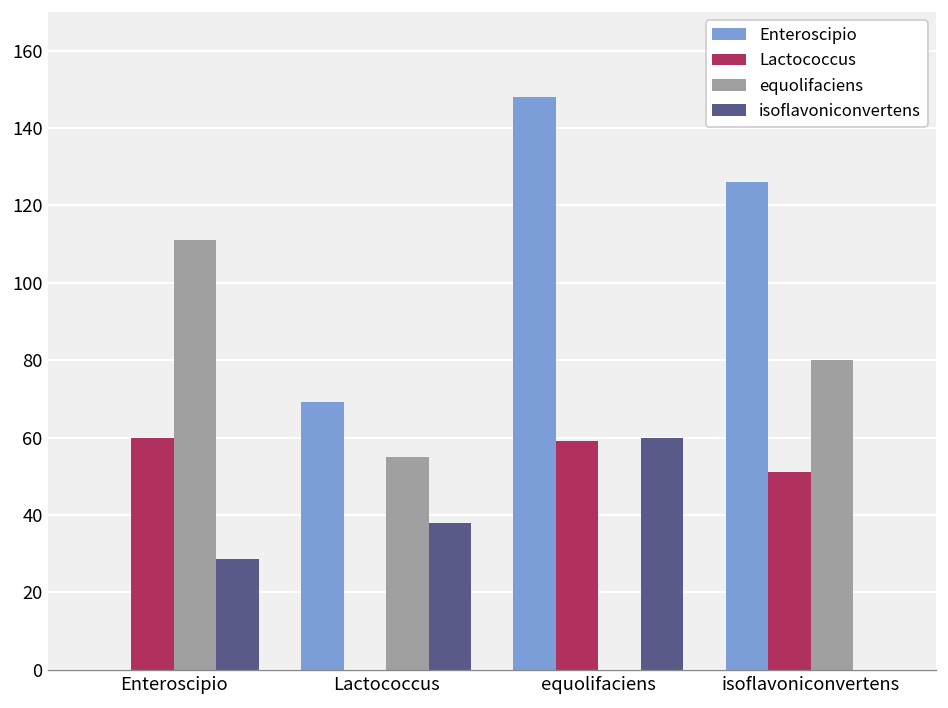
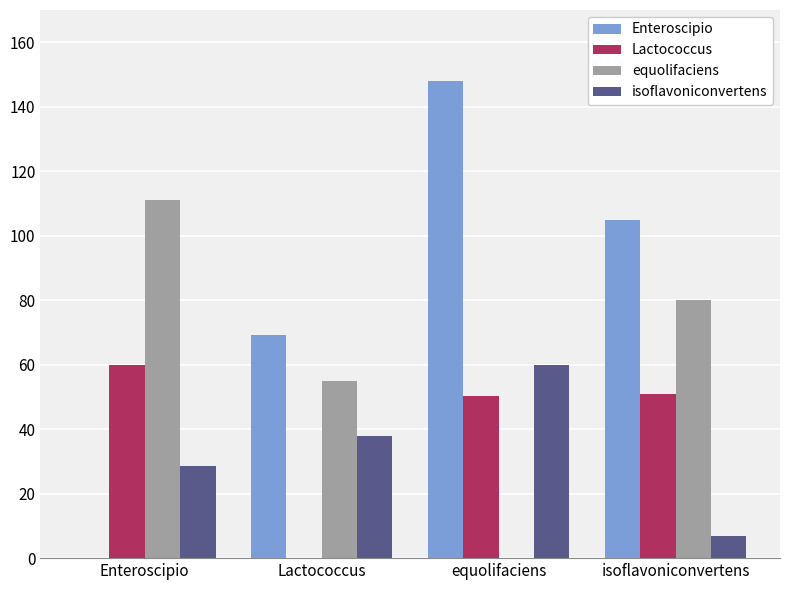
  {
    "Enteroscipio": {
      "Enteroscipio": 0,
      "Lactococcus": 69,
      "equolifaciens": 148,
-     "isoflavoniconvertens": 126
+     "isoflavoniconvertens": 105
    },
    "Lactococcus": {
      "Enteroscipio": 60,
      "Lactococcus": 0,
-     "equolifaciens": 59,
+     "equolifaciens": 50,
      "isoflavoniconvertens": 51
    },
    "equolifaciens": {
      "Enteroscipio": 111,
      "Lactococcus": 55,
      "equolifaciens": 0,
      "isoflavoniconvertens": 80
    },
    "isoflavoniconvertens": {
      "Enteroscipio": 29,
      "Lactococcus": 38,
      "equolifaciens": 60,
-     "isoflavoniconvertens": 0
+     "isoflavoniconvertens": 7
    }
  }
